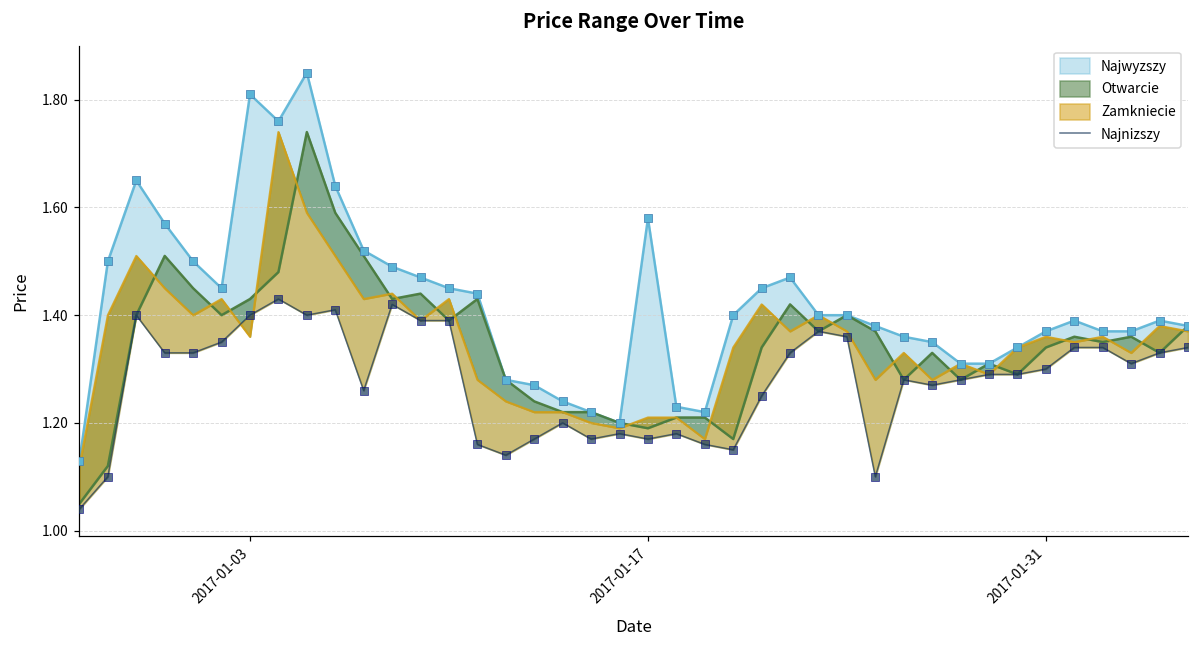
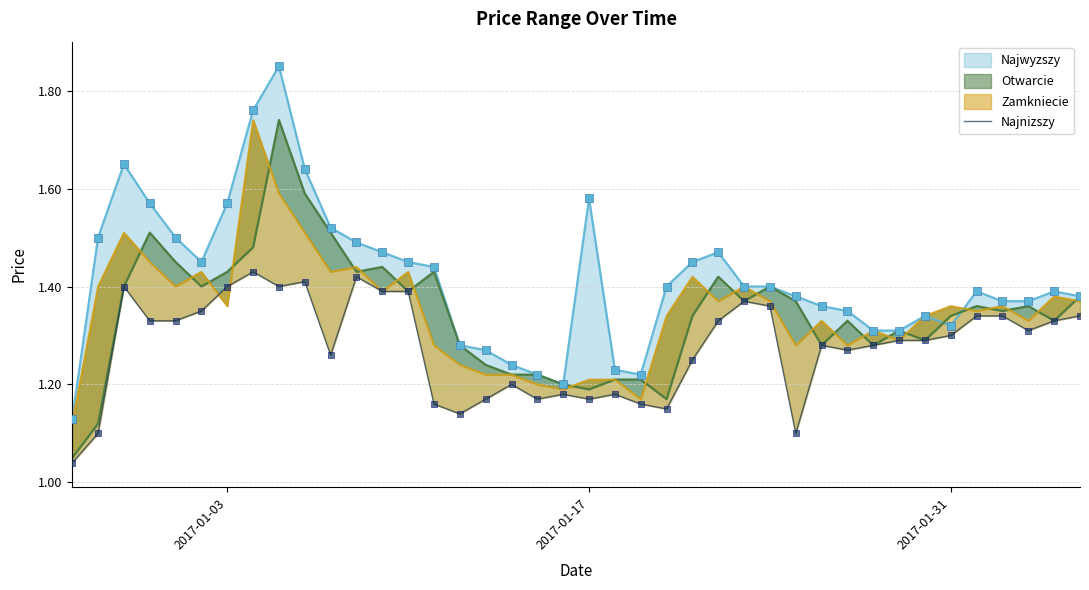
  {
    "Najwyzszy": {
-     "2017-01-03": 1.81,
+     "2017-01-03": 1.57,
      "2017-01-17": 1.58,
-     "2017-01-31": 1.37
+     "2017-01-31": 1.32
    },
    "Najnizszy": {
      "2017-01-17": 1.17,
      "2017-01-31": 1.30
    }
  }
